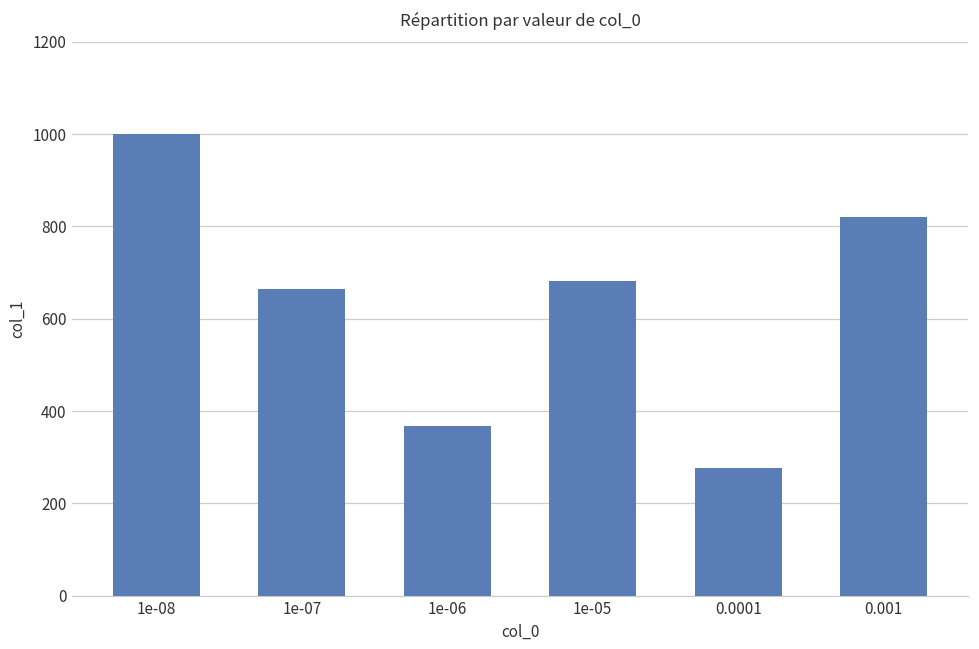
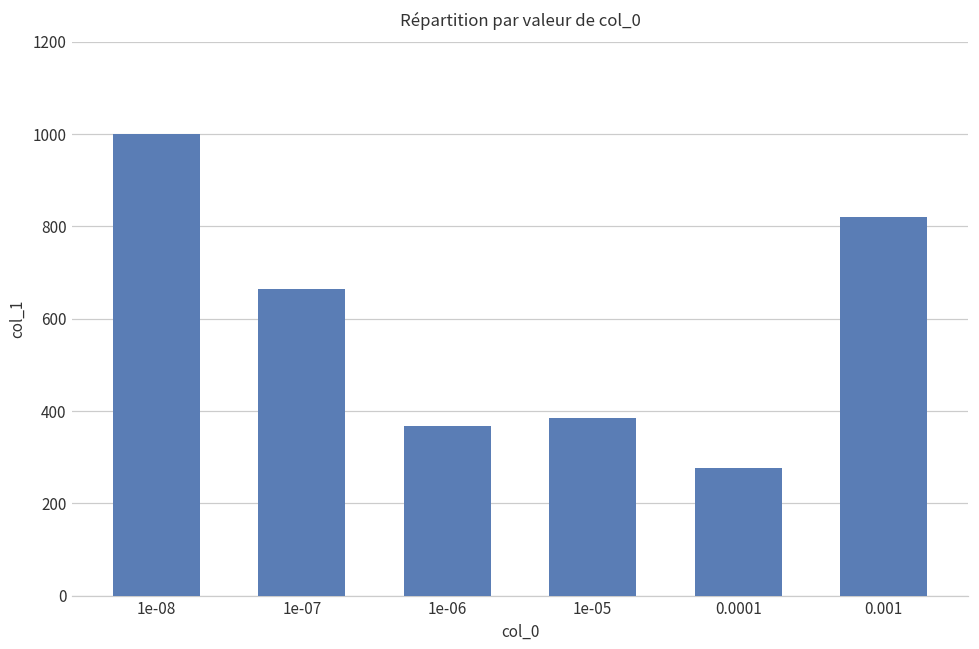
  {
    "1e-08": 1000,
    "1e-07": 660,
    "1e-06": 370,
-   "1e-05": 680,
+   "1e-05": 390,
    "0.0001": 280,
    "0.001": 820
  }
